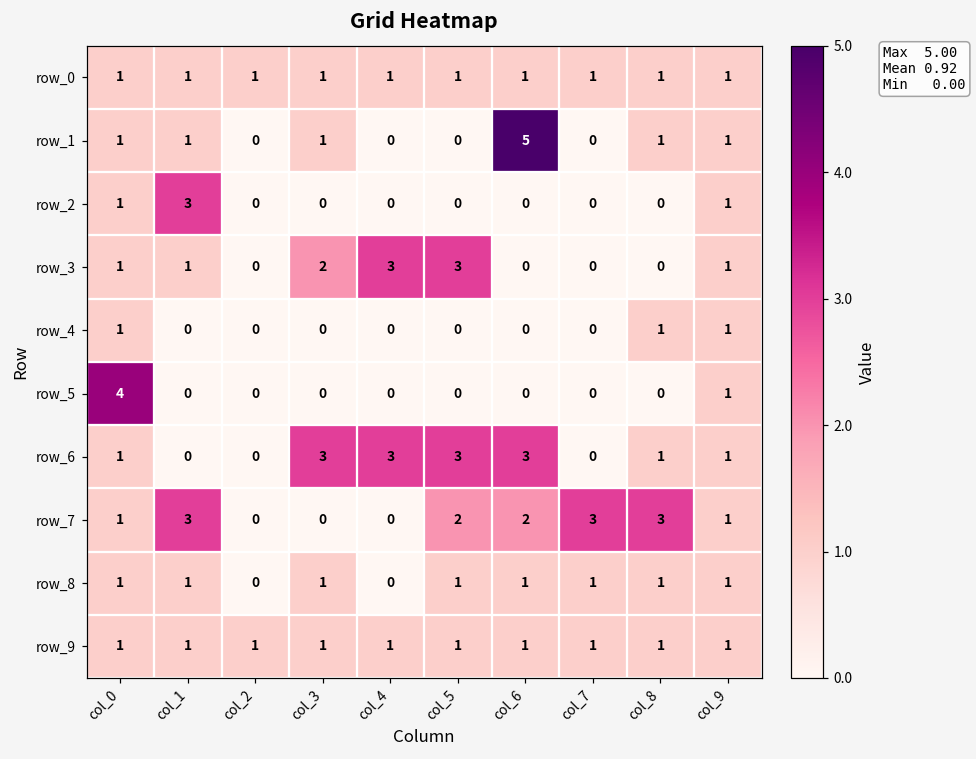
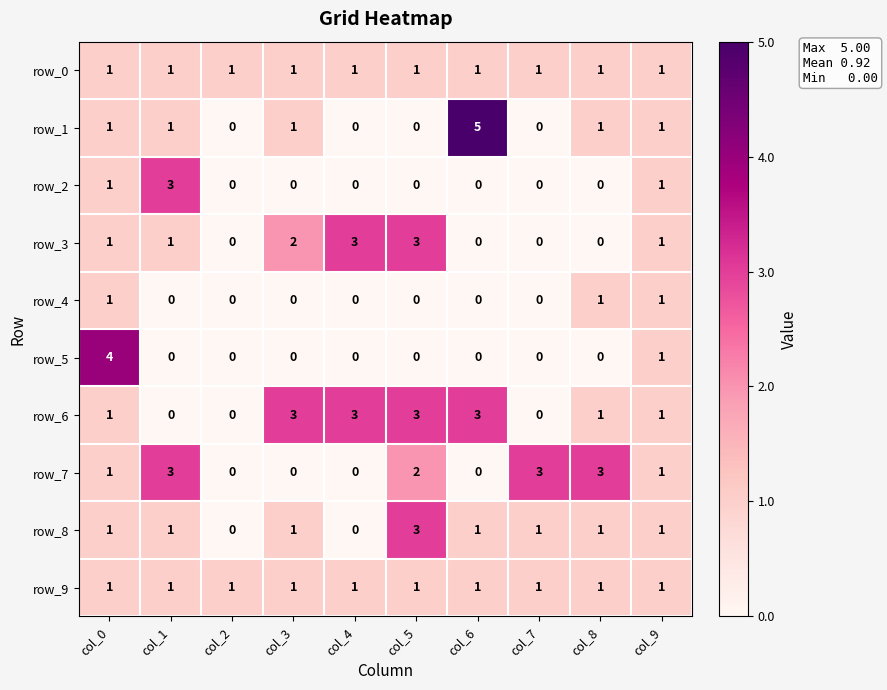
  {
    "row_0": {
      "col_0": 1,
      "col_1": 1,
      "col_2": 1,
      "col_3": 1,
      "col_4": 1,
      "col_5": 1,
      "col_6": 1,
      "col_7": 1,
      "col_8": 1,
      "col_9": 1
    },
    "row_1": {
      "col_0": 1,
      "col_1": 1,
      "col_2": 0,
      "col_3": 1,
      "col_4": 0,
      "col_5": 0,
      "col_6": 5,
      "col_7": 0,
      "col_8": 1,
      "col_9": 1
    },
    "row_2": {
      "col_0": 1,
      "col_1": 3,
      "col_2": 0,
      "col_3": 0,
      "col_4": 0,
      "col_5": 0,
      "col_6": 0,
      "col_7": 0,
      "col_8": 0,
      "col_9": 1
    },
    "row_3": {
      "col_0": 1,
      "col_1": 1,
      "col_2": 0,
      "col_3": 2,
      "col_4": 3,
      "col_5": 3,
      "col_6": 0,
      "col_7": 0,
      "col_8": 0,
      "col_9": 1
    },
    "row_4": {
      "col_0": 1,
      "col_1": 0,
      "col_2": 0,
      "col_3": 0,
      "col_4": 0,
      "col_5": 0,
      "col_6": 0,
      "col_7": 0,
      "col_8": 1,
      "col_9": 1
    },
    "row_5": {
      "col_0": 4,
      "col_1": 0,
      "col_2": 0,
      "col_3": 0,
      "col_4": 0,
      "col_5": 0,
      "col_6": 0,
      "col_7": 0,
      "col_8": 0,
      "col_9": 1
    },
    "row_6": {
      "col_0": 1,
      "col_1": 0,
      "col_2": 0,
      "col_3": 3,
      "col_4": 3,
      "col_5": 3,
      "col_6": 3,
      "col_7": 0,
      "col_8": 1,
      "col_9": 1
    },
    "row_7": {
      "col_0": 1,
      "col_1": 3,
      "col_2": 0,
      "col_3": 0,
      "col_4": 0,
      "col_5": 2,
-     "col_6": 2,
+     "col_6": 0,
      "col_7": 3,
      "col_8": 3,
      "col_9": 1
    },
    "row_8": {
      "col_0": 1,
      "col_1": 1,
      "col_2": 0,
      "col_3": 1,
      "col_4": 0,
-     "col_5": 1,
+     "col_5": 3,
      "col_6": 1,
      "col_7": 1,
      "col_8": 1,
      "col_9": 1
    },
    "row_9": {
      "col_0": 1,
      "col_1": 1,
      "col_2": 1,
      "col_3": 1,
      "col_4": 1,
      "col_5": 1,
      "col_6": 1,
      "col_7": 1,
      "col_8": 1,
      "col_9": 1
    }
  }
